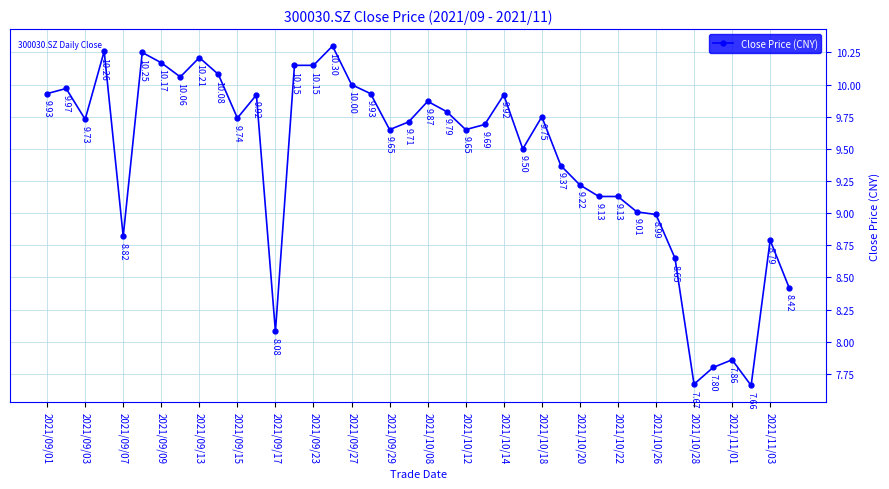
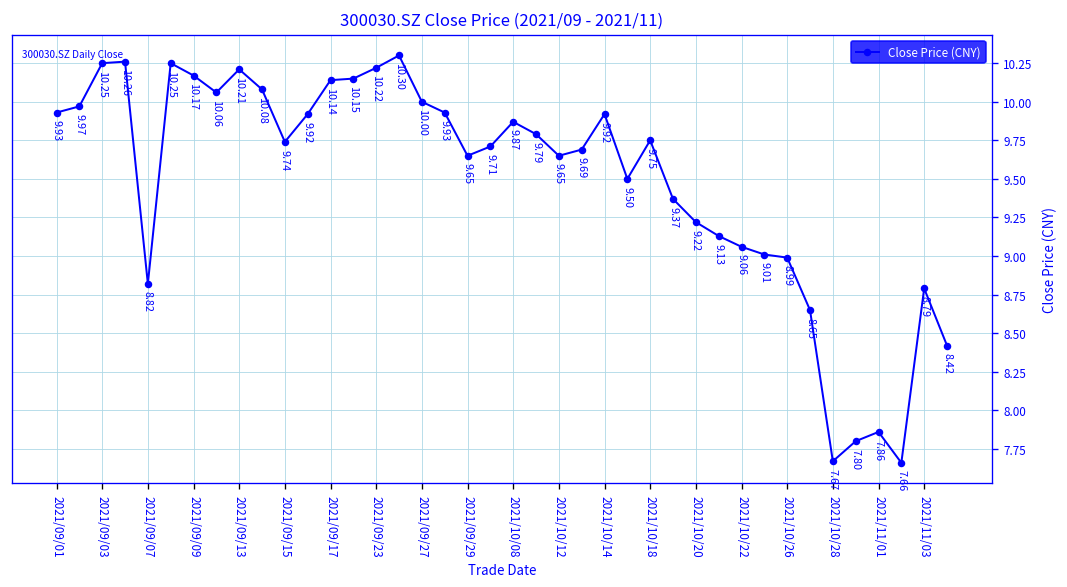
  {
    "2021/09/01": 9.93,
-   "2021/09/03": 9.73,
+   "2021/09/03": 10.25,
    "2021/09/07": 8.82,
    "2021/09/09": 10.17,
    "2021/09/13": 10.21,
    "2021/09/15": 9.74,
-   "2021/09/17": 8.08,
-   "2021/09/23": 10.15,
+   "2021/09/17": 10.14,
+   "2021/09/23": 10.22,
    "2021/09/27": 10.00,
    "2021/09/29": 9.65,
    "2021/10/08": 9.87,
    "2021/10/12": 9.65,
    "2021/10/14": 9.92,
    "2021/10/18": 9.75,
    "2021/10/20": 9.22,
-   "2021/10/22": 9.13,
+   "2021/10/22": 9.06,
    "2021/10/26": 8.99,
    "2021/10/28": 7.67,
    "2021/11/01": 7.86,
    "2021/11/03": 8.79
  }
